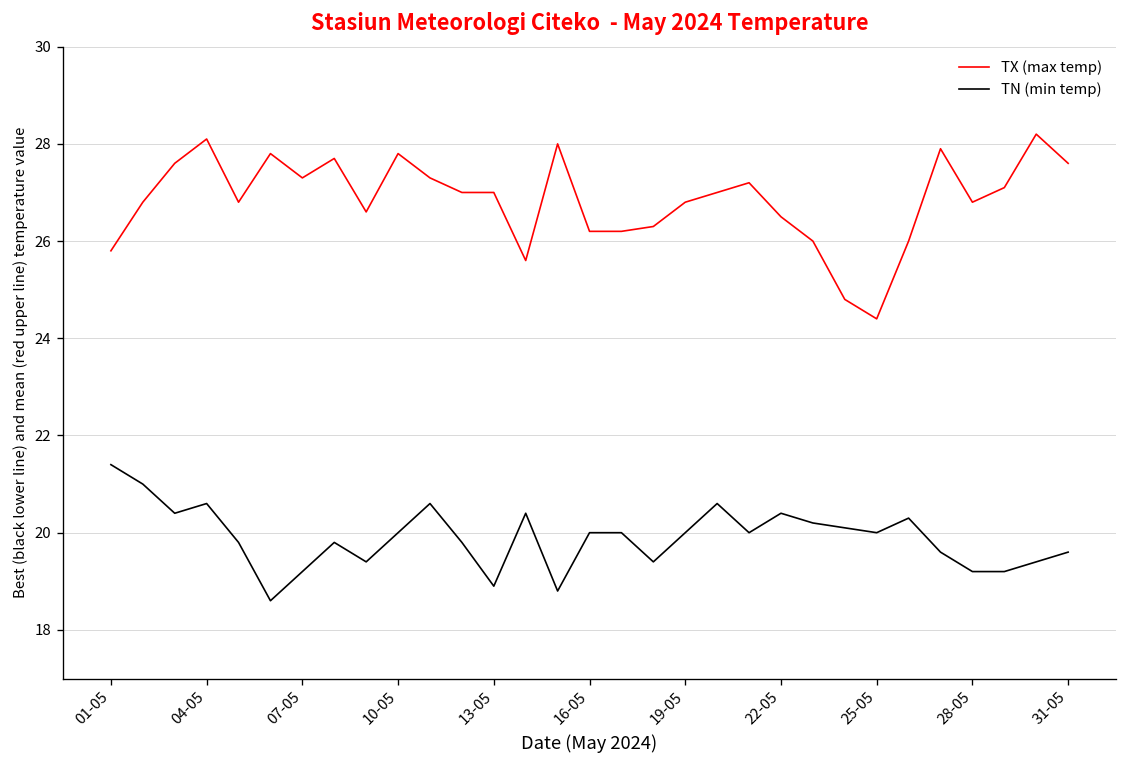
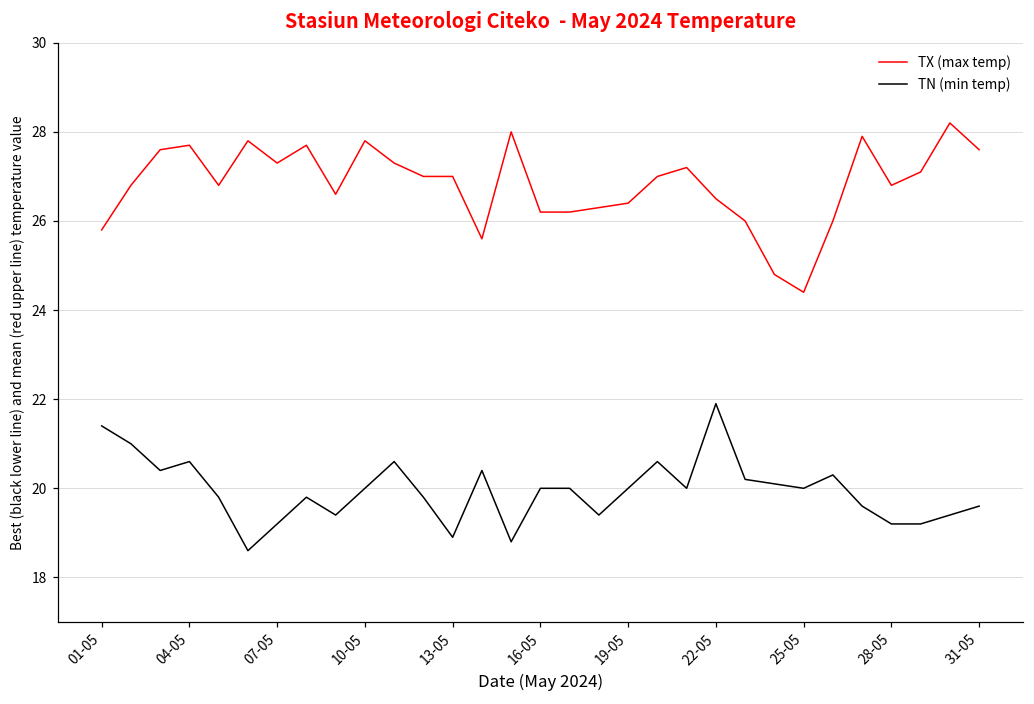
  {
    "TX (max temp)": {
      "01-05": 25.8,
-     "04-05": 28.1,
+     "04-05": 27.7,
      "07-05": 27.3,
      "10-05": 27.8,
      "13-05": 27.0,
      "16-05": 26.2,
-     "19-05": 26.8,
+     "19-05": 26.4,
      "22-05": 26.5,
      "25-05": 24.4,
      "28-05": 26.8,
      "31-05": 27.6
    },
    "TN (min temp)": {
      "01-05": 21.4,
      "04-05": 20.6,
      "07-05": 19.2,
      "10-05": 20.0,
      "13-05": 18.9,
      "16-05": 20.0,
      "19-05": 20.0,
-     "22-05": 20.4,
+     "22-05": 21.9,
      "25-05": 20.0,
      "28-05": 19.2,
      "31-05": 19.6
    }
  }
